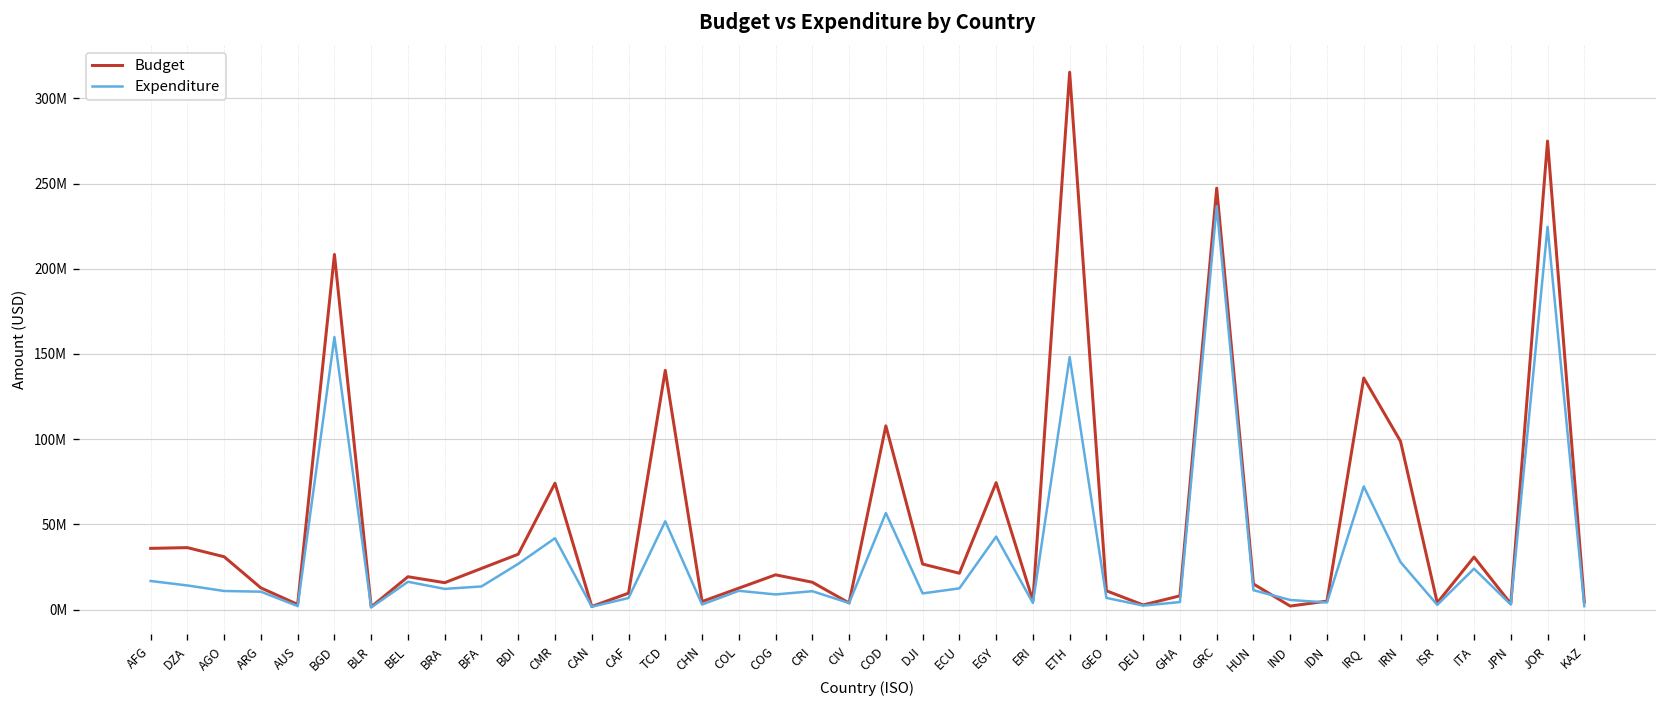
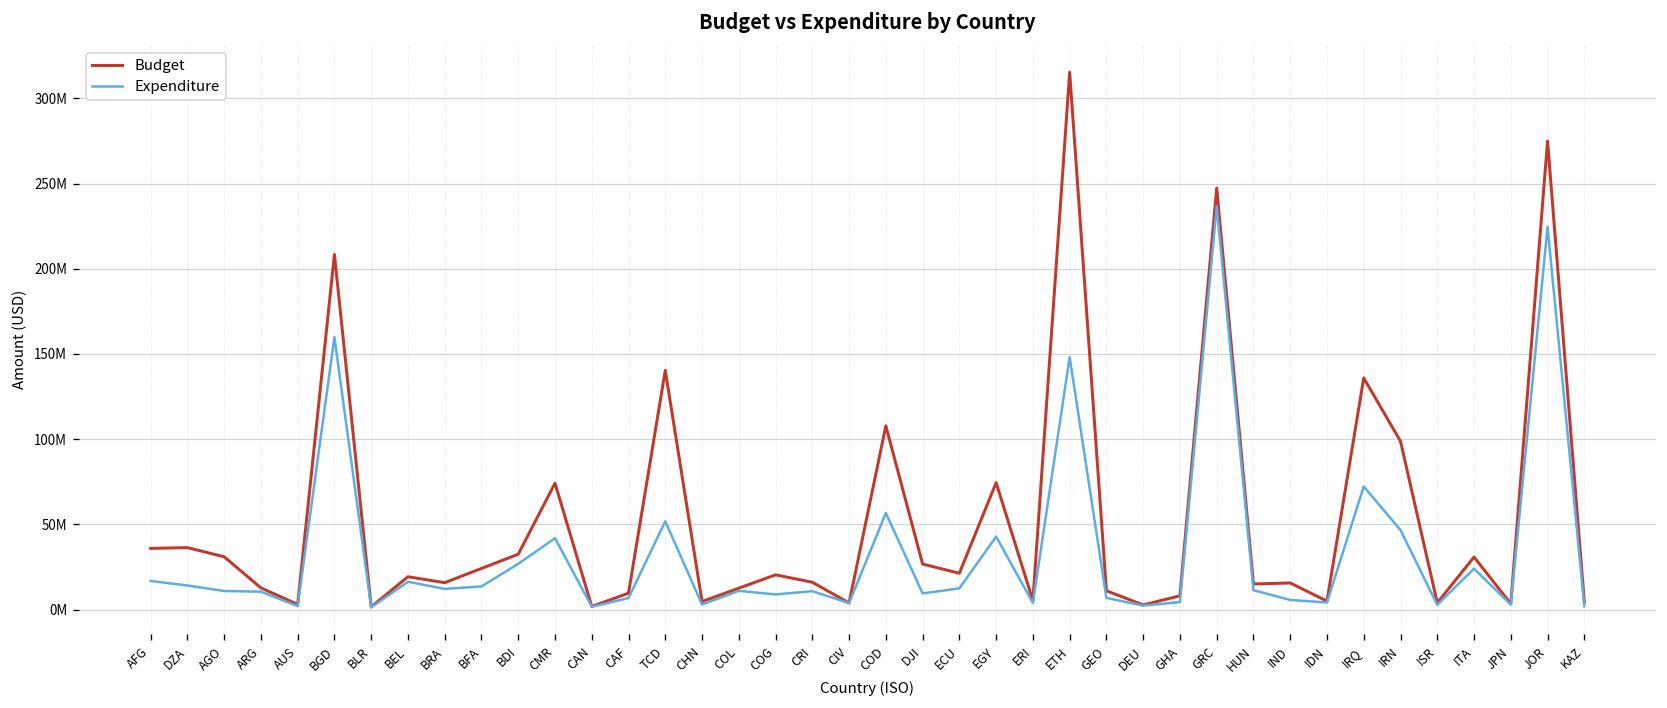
  {
    "Budget": {
      "AFG": 36000000,
      "DZA": 36000000,
      "AGO": 31000000,
      "ARG": 13000000,
      "BGD": 208000000,
      "BEL": 19000000,
      "BRA": 16000000,
      "BFA": 24000000,
      "BDI": 32000000,
      "CMR": 74000000,
      "CAF": 10000000,
      "TCD": 140000000,
      "COG": 20000000,
      "CRI": 16000000,
      "COD": 108000000,
      "DJI": 27000000,
      "ECU": 21000000,
      "EGY": 74000000,
      "ETH": 315000000,
      "GEO": 11000000,
      "GHA": 8000000,
      "GRC": 247000000,
      "HUN": 15000000,
-     "IND": 2000000,
+     "IND": 16000000,
      "IRQ": 136000000,
      "IRN": 99000000,
      "ITA": 31000000,
      "JOR": 275000000,
      "KAZ": 4000000
    },
    "Expenditure": {
      "AFG": 17000000,
      "DZA": 14000000,
      "AGO": 11000000,
      "ARG": 11000000,
      "BGD": 160000000,
      "BEL": 16000000,
      "BRA": 12000000,
      "BFA": 14000000,
      "BDI": 27000000,
      "CMR": 42000000,
      "CAF": 7000000,
      "TCD": 52000000,
      "COG": 9000000,
      "CRI": 11000000,
      "COD": 57000000,
      "DJI": 10000000,
      "ECU": 12000000,
      "EGY": 43000000,
      "ETH": 148000000,
      "GEO": 7000000,
      "GHA": 4000000,
      "GRC": 237000000,
      "HUN": 11000000,
      "IND": 6000000,
      "IRQ": 72000000,
-     "IRN": 28000000,
+     "IRN": 47000000,
      "ITA": 24000000,
      "JOR": 225000000,
      "KAZ": 2000000
    }
  }
